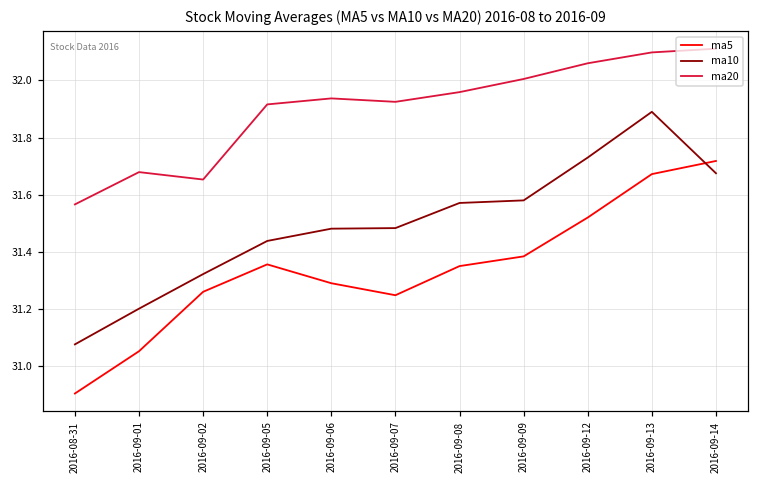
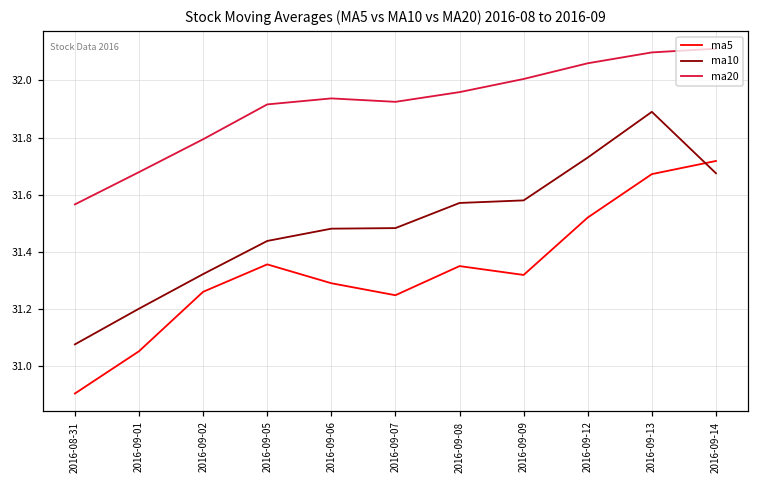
  {
    "ma5": {
      "2016-08-31": 30.90,
      "2016-09-01": 31.05,
      "2016-09-02": 31.26,
      "2016-09-05": 31.36,
      "2016-09-06": 31.29,
      "2016-09-07": 31.25,
      "2016-09-08": 31.35,
-     "2016-09-09": 31.38,
+     "2016-09-09": 31.32,
      "2016-09-12": 31.52,
      "2016-09-13": 31.67,
      "2016-09-14": 31.72
    },
    "ma10": {
      "2016-08-31": 31.08,
      "2016-09-01": 31.20,
      "2016-09-02": 31.32,
      "2016-09-05": 31.44,
      "2016-09-06": 31.48,
      "2016-09-07": 31.48,
      "2016-09-08": 31.57,
      "2016-09-09": 31.58,
      "2016-09-12": 31.73,
      "2016-09-13": 31.89,
      "2016-09-14": 31.68
    },
    "ma20": {
      "2016-08-31": 31.57,
      "2016-09-01": 31.68,
-     "2016-09-02": 31.65,
+     "2016-09-02": 31.79,
      "2016-09-05": 31.92,
      "2016-09-06": 31.94,
      "2016-09-07": 31.93,
      "2016-09-08": 31.96,
      "2016-09-09": 32.01,
      "2016-09-12": 32.06,
      "2016-09-13": 32.10
    }
  }
